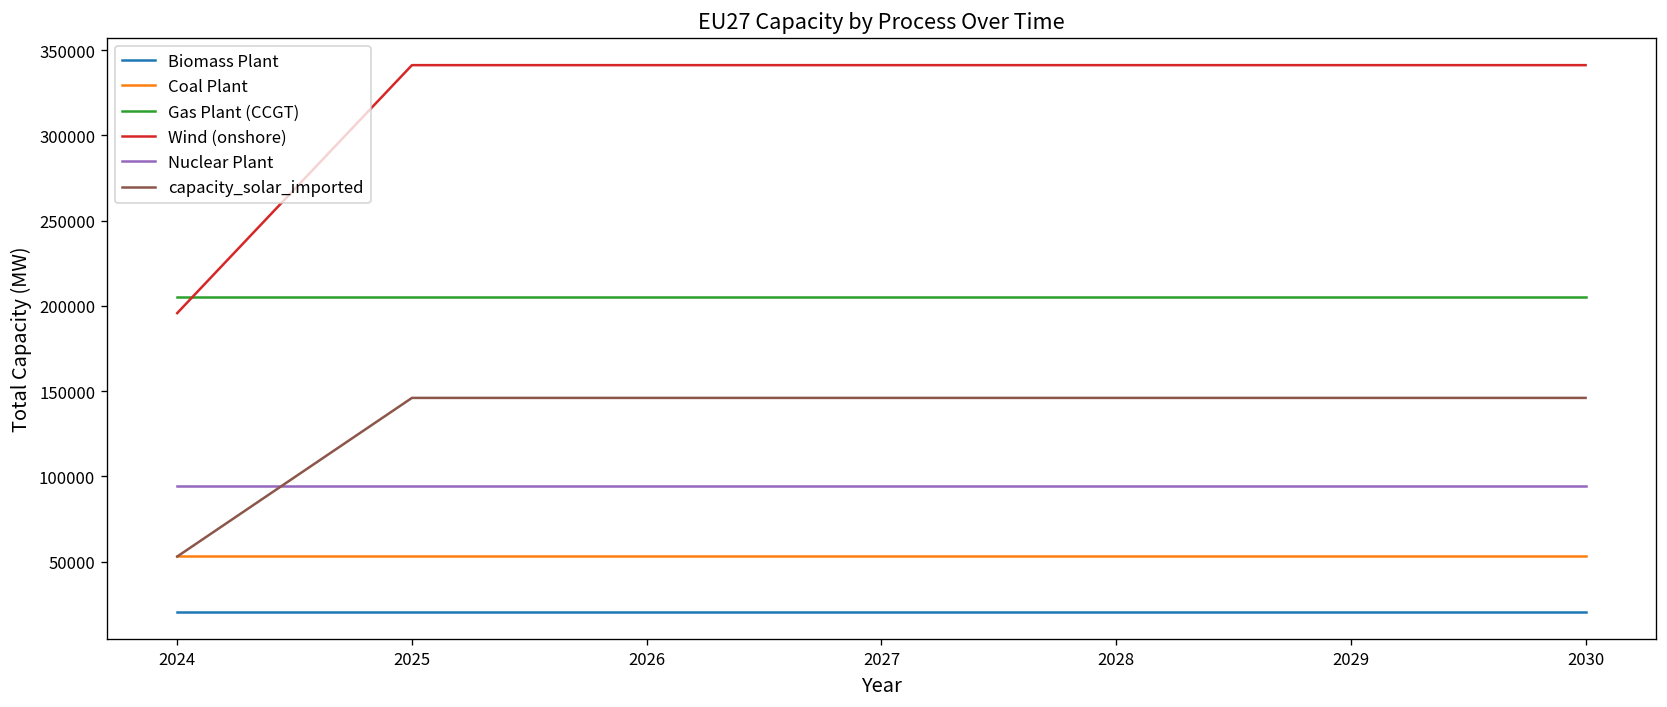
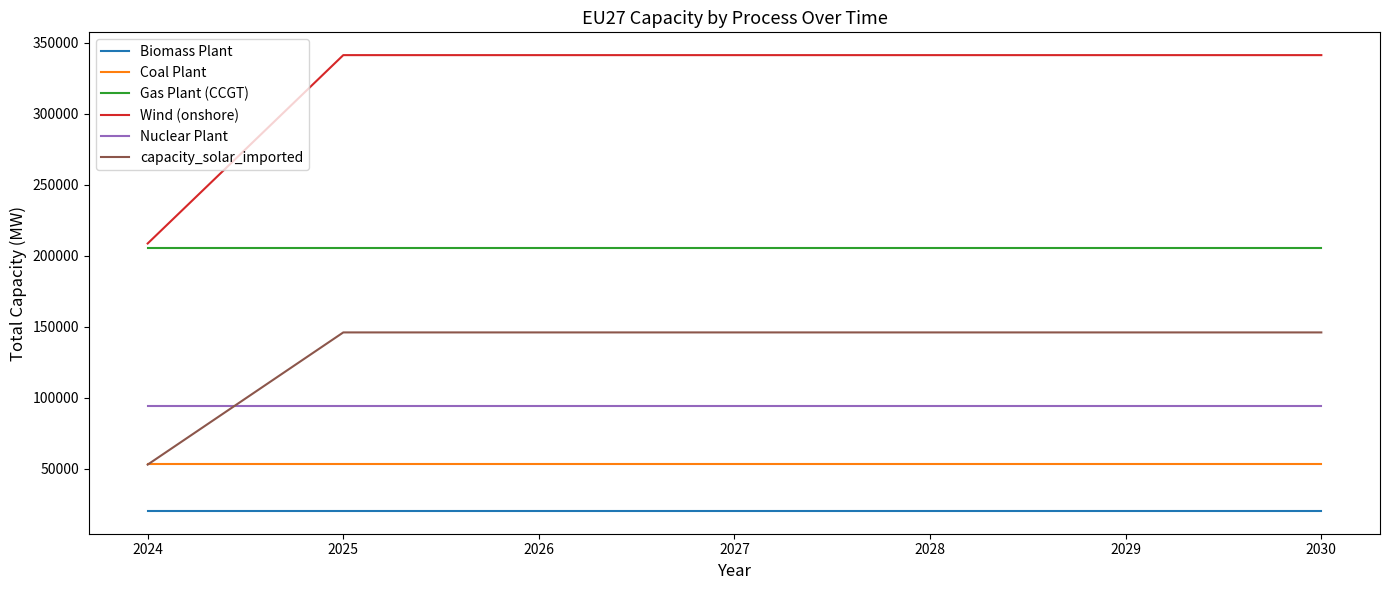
  {
    "Biomass Plant": {
      "2024": 20000,
      "2025": 20000,
      "2026": 20000,
      "2027": 20000,
      "2028": 20000,
      "2029": 20000,
      "2030": 20000
    },
    "Coal Plant": {
      "2025": 54000,
      "2026": 54000,
      "2027": 54000,
      "2028": 54000,
      "2029": 54000,
      "2030": 54000
    },
    "Gas Plant (CCGT)": {
      "2024": 205000,
      "2025": 205000,
      "2026": 205000,
      "2027": 205000,
      "2028": 205000,
      "2029": 205000,
      "2030": 205000
    },
    "Wind (onshore)": {
-     "2024": 196000,
+     "2024": 209000,
      "2025": 341000,
      "2026": 341000,
      "2027": 341000,
      "2028": 341000,
      "2029": 341000,
      "2030": 341000
    },
    "Nuclear Plant": {
      "2024": 94000,
      "2025": 94000,
      "2026": 94000,
      "2027": 94000,
      "2028": 94000,
      "2029": 94000,
      "2030": 94000
    },
    "capacity_solar_imported": {
      "2025": 146000,
      "2026": 146000,
      "2027": 146000,
      "2028": 146000,
      "2029": 146000,
      "2030": 146000
    }
  }
